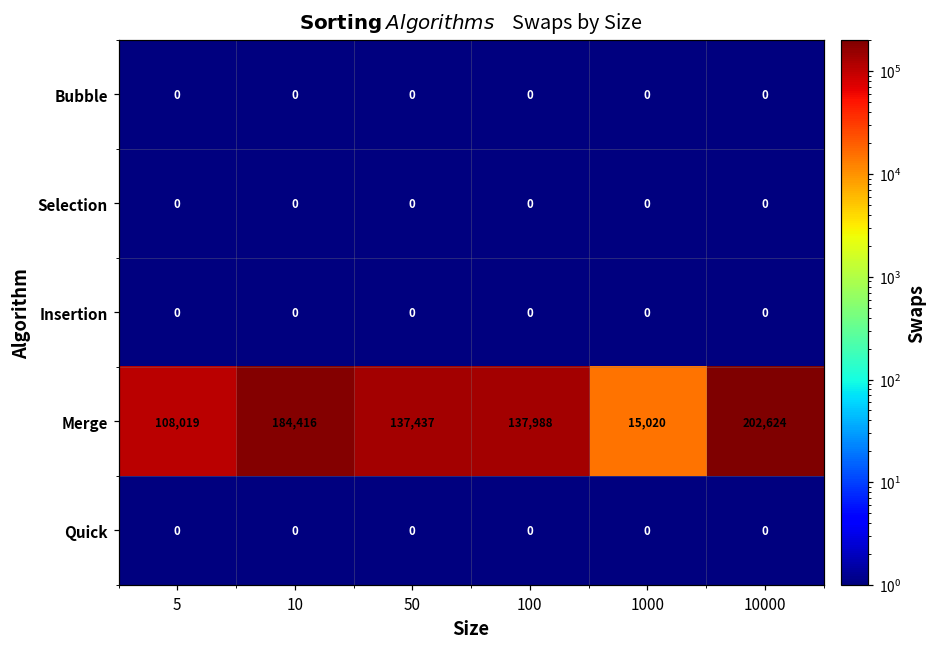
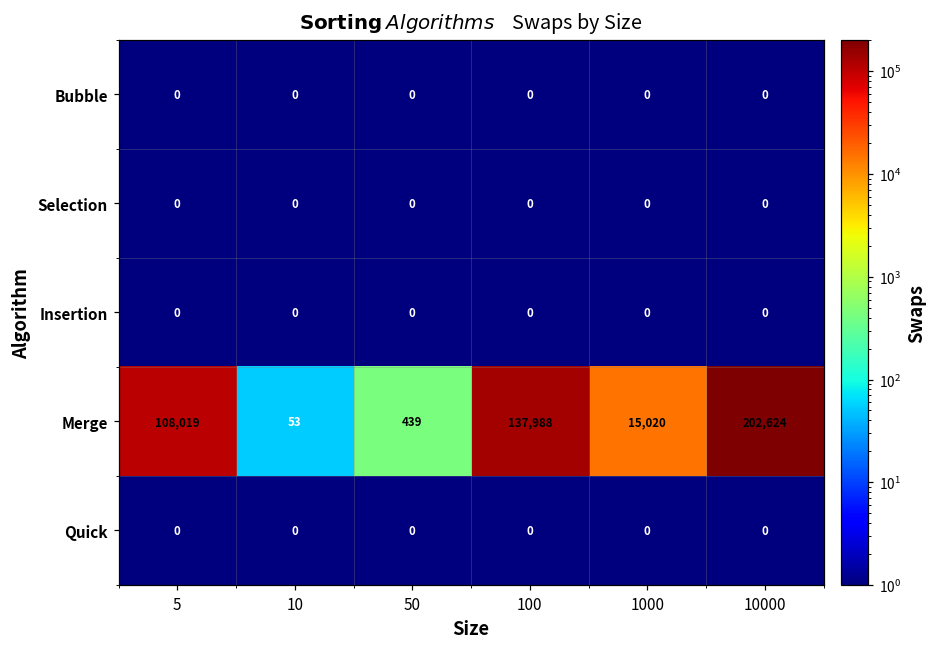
  {
    "Bubble": {
      "5": "0",
      "10": "0",
      "50": "0",
      "100": "0",
      "1000": "0",
      "10000": "0"
    },
    "Selection": {
      "5": "0",
      "10": "0",
      "50": "0",
      "100": "0",
      "1000": "0",
      "10000": "0"
    },
    "Insertion": {
      "5": "0",
      "10": "0",
      "50": "0",
      "100": "0",
      "1000": "0",
      "10000": "0"
    },
    "Merge": {
      "5": "108,019",
-     "10": "184,416",
-     "50": "137,437",
+     "10": "53",
+     "50": "439",
      "100": "137,988",
      "1000": "15,020",
      "10000": "202,624"
    },
    "Quick": {
      "5": "0",
      "10": "0",
      "50": "0",
      "100": "0",
      "1000": "0",
      "10000": "0"
    }
  }
